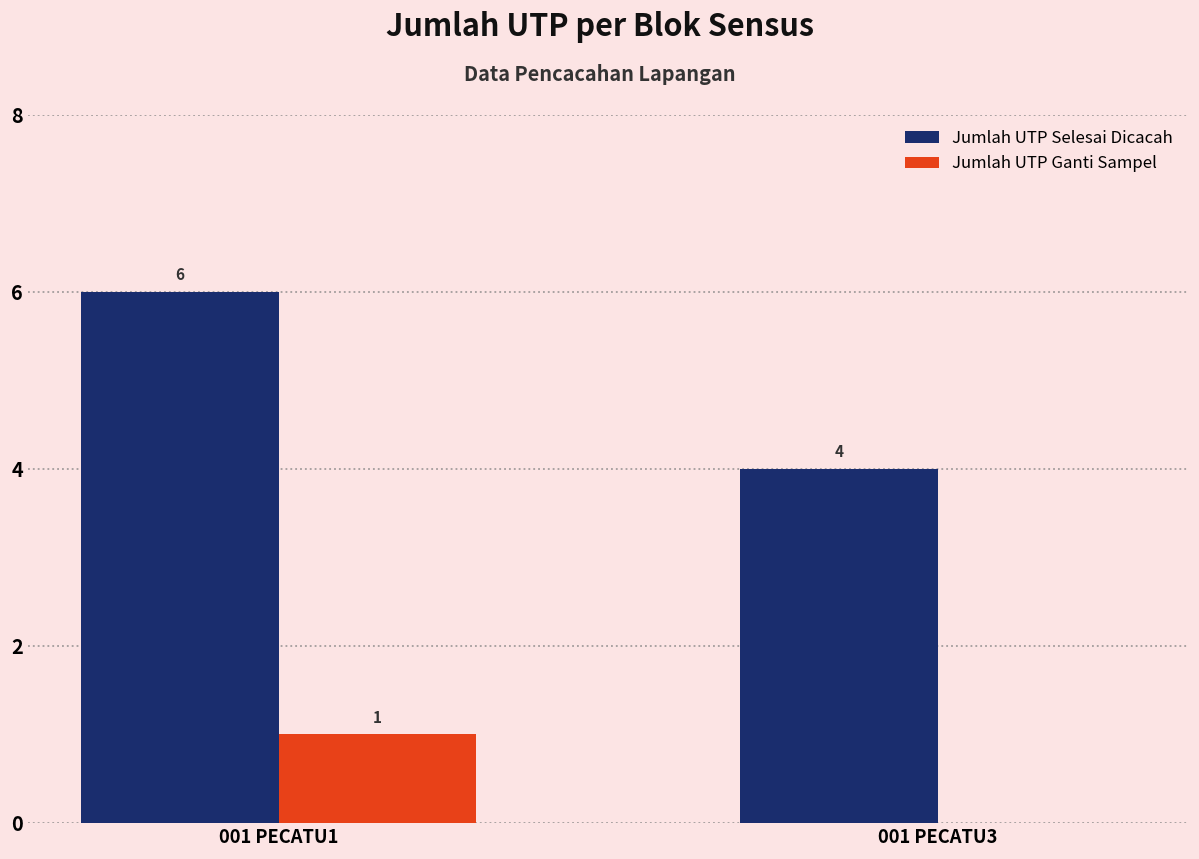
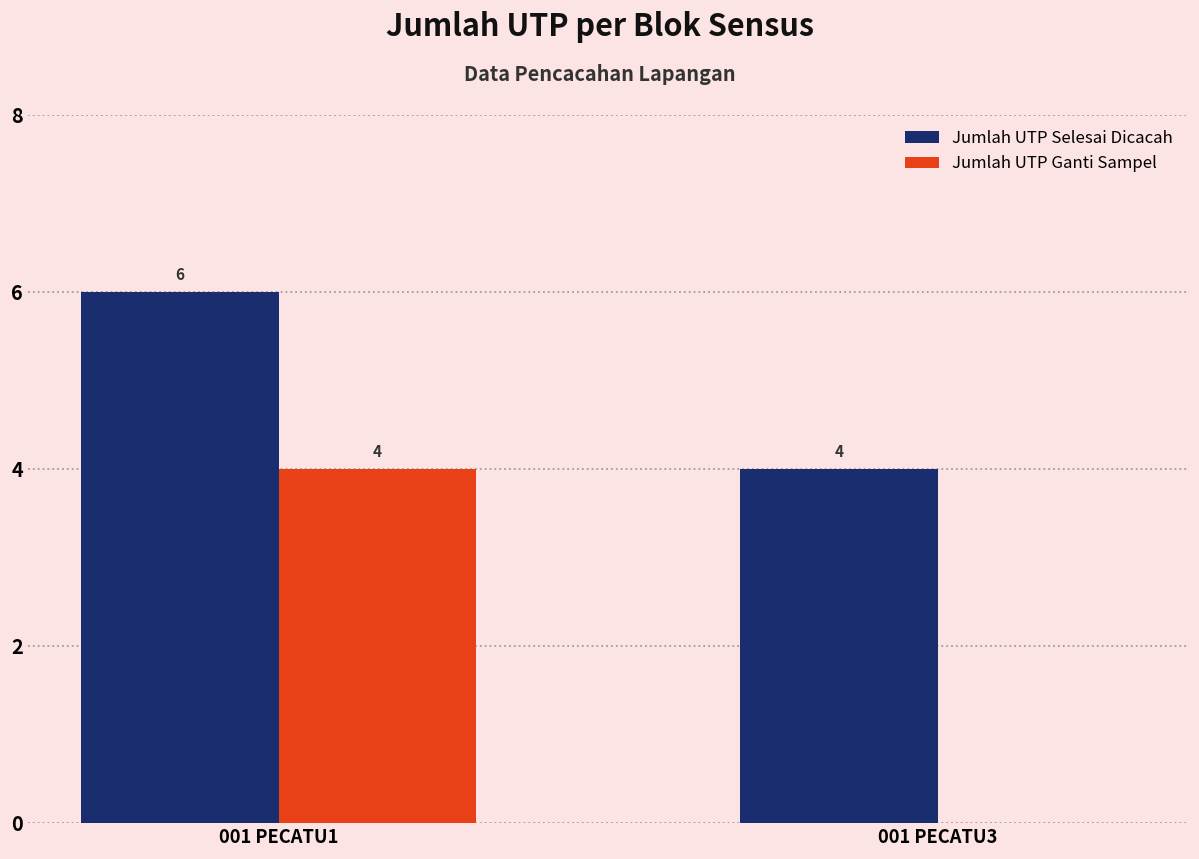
  {
    "Jumlah UTP Selesai Dicacah": {
      "001 PECATU1": 6,
      "001 PECATU3": 4
    },
    "Jumlah UTP Ganti Sampel": {
-     "001 PECATU1": 1
+     "001 PECATU1": 4
    }
  }
